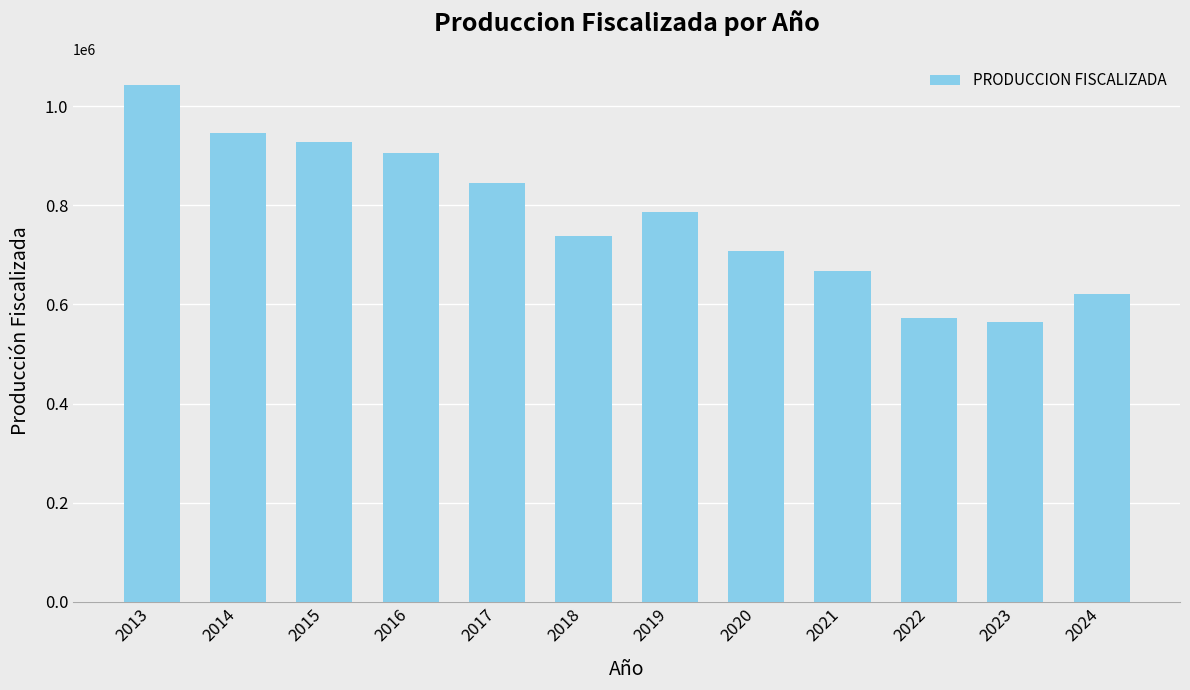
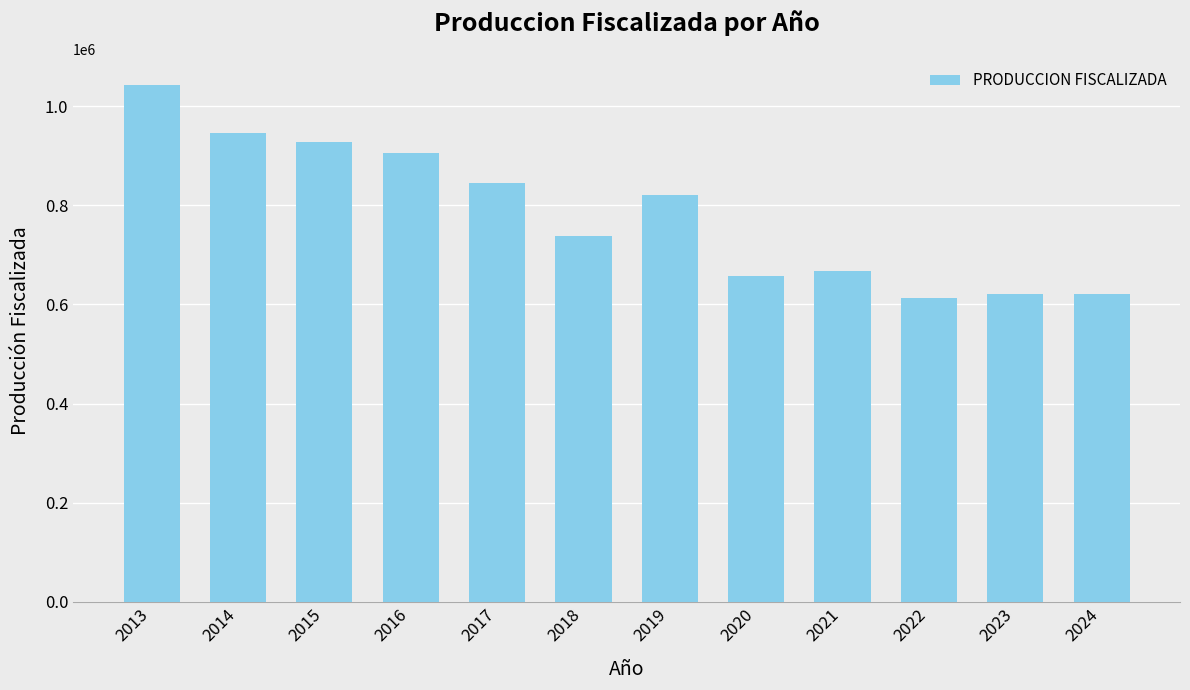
  {
    "2013": 1040000,
    "2014": 950000,
    "2015": 930000,
    "2016": 910000,
    "2017": 850000,
    "2018": 740000,
-   "2019": 790000,
-   "2020": 710000,
+   "2019": 820000,
+   "2020": 660000,
    "2021": 670000,
-   "2022": 570000,
-   "2023": 560000,
+   "2022": 610000,
+   "2023": 620000,
    "2024": 620000
  }
